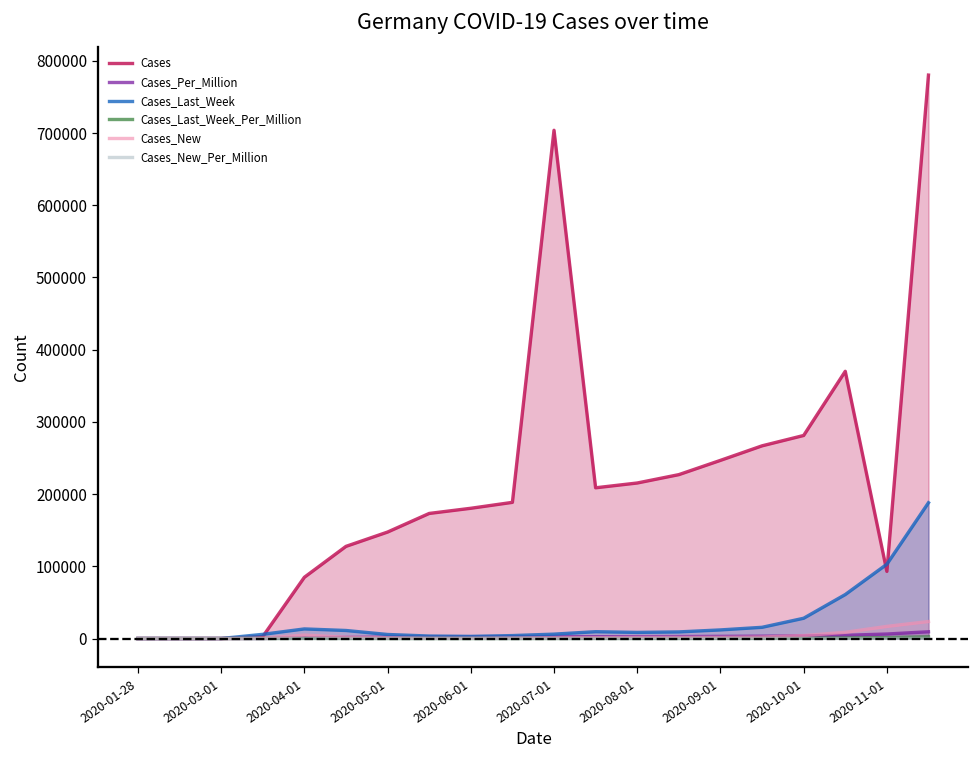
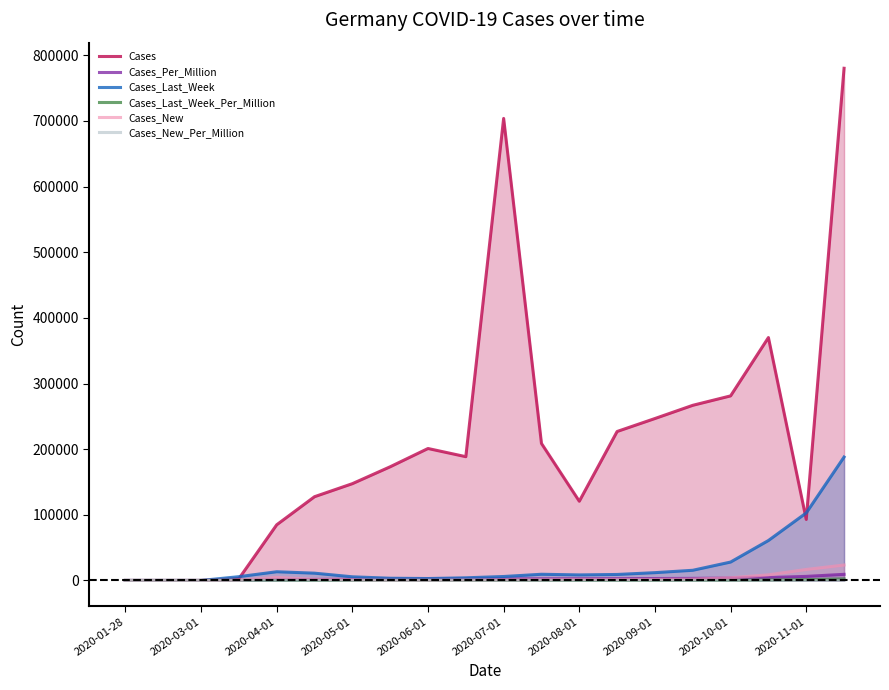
  {
    "Cases": {
      "2020-04-01": 80000,
      "2020-05-01": 150000,
-     "2020-06-01": 180000,
+     "2020-06-01": 200000,
      "2020-07-01": 700000,
-     "2020-08-01": 220000,
+     "2020-08-01": 120000,
      "2020-09-01": 250000,
      "2020-10-01": 280000,
      "2020-11-01": 90000
    },
    "Cases_Per_Million": {
      "2020-11-01": 10000
    },
    "Cases_Last_Week": {
      "2020-04-01": 10000,
      "2020-08-01": 10000,
      "2020-09-01": 10000,
      "2020-10-01": 30000,
      "2020-11-01": 100000
    },
    "Cases_New": {
      "2020-11-01": 20000
    }
  }
